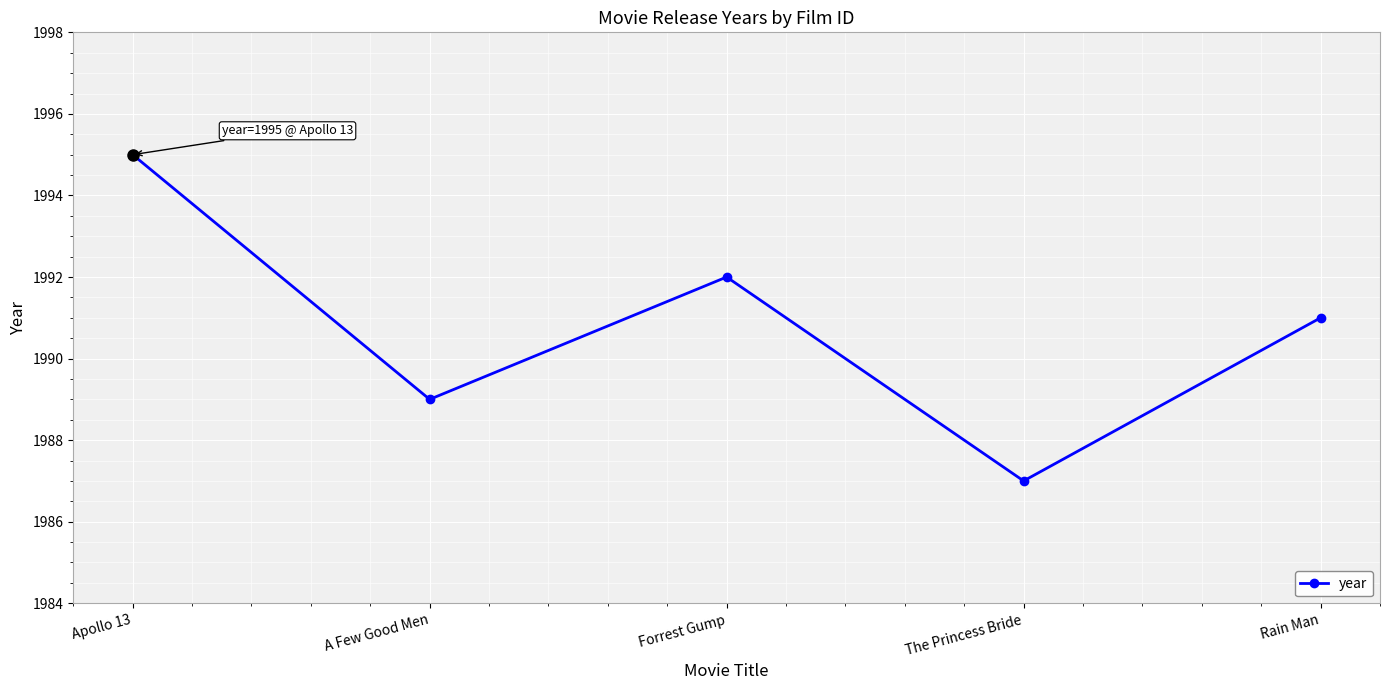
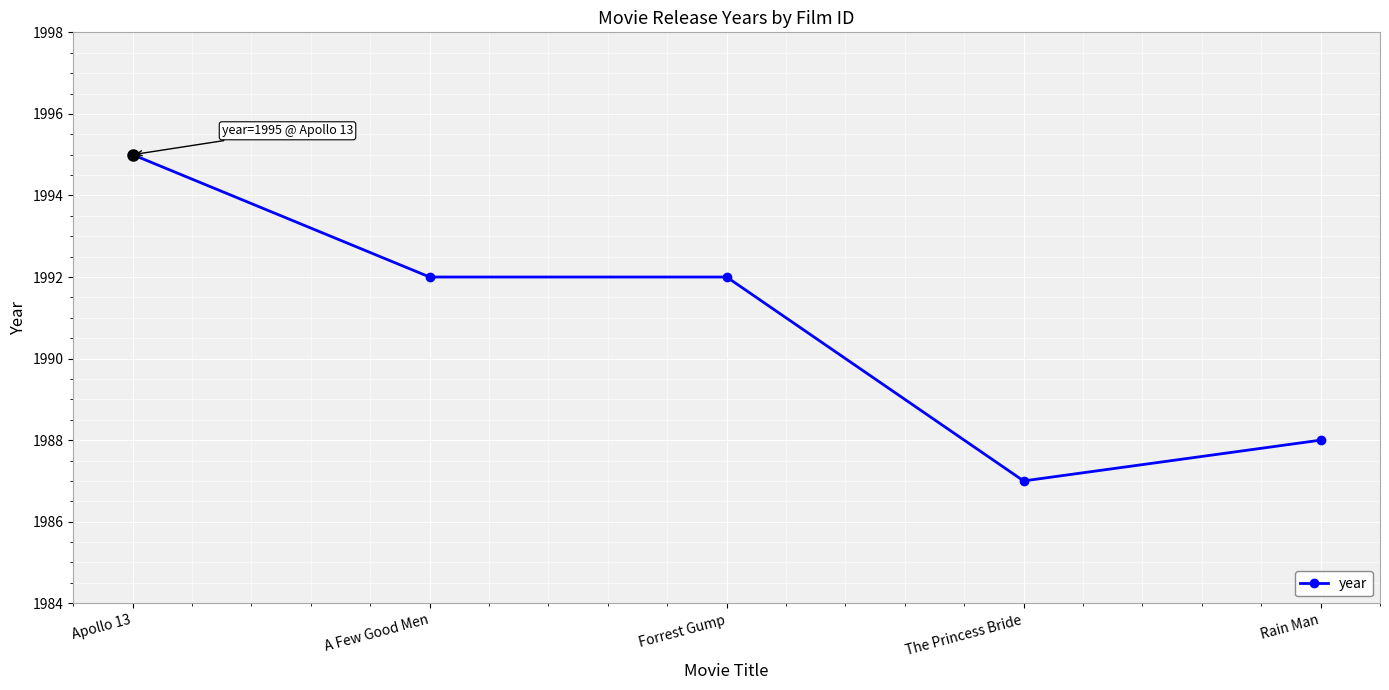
  {
    "year": {
-     "A Few Good Men": 1989,
+     "A Few Good Men": 1992,
      "Forrest Gump": 1992,
      "The Princess Bride": 1987,
-     "Rain Man": 1991
+     "Rain Man": 1988
    }
  }
